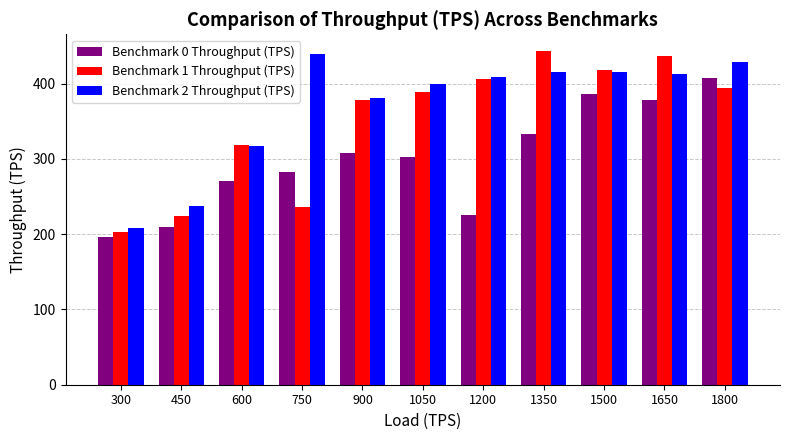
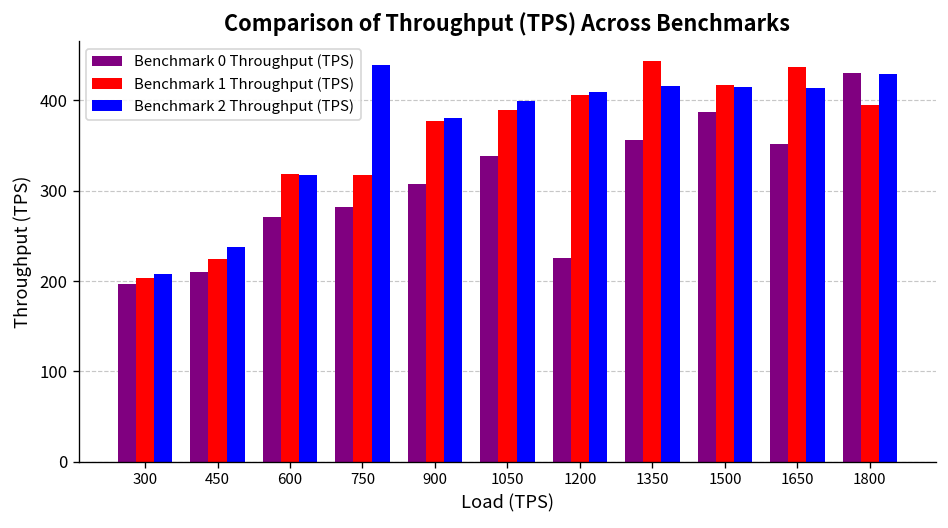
  {
    "Benchmark 0 Throughput (TPS)": {
      "300": 200,
      "450": 210,
      "600": 270,
      "750": 280,
      "900": 310,
-     "1050": 300,
+     "1050": 340,
      "1200": 230,
-     "1350": 330,
+     "1350": 360,
      "1500": 390,
-     "1650": 380,
-     "1800": 410
+     "1650": 350,
+     "1800": 430
    },
    "Benchmark 1 Throughput (TPS)": {
      "300": 200,
      "450": 220,
      "600": 320,
-     "750": 240,
+     "750": 320,
      "900": 380,
      "1050": 390,
      "1200": 410,
      "1350": 440,
      "1500": 420,
      "1650": 440,
      "1800": 390
    },
    "Benchmark 2 Throughput (TPS)": {
      "300": 210,
      "450": 240,
      "600": 320,
      "750": 440,
      "900": 380,
      "1050": 400,
      "1200": 410,
      "1350": 420,
      "1500": 410,
      "1650": 410,
      "1800": 430
    }
  }
